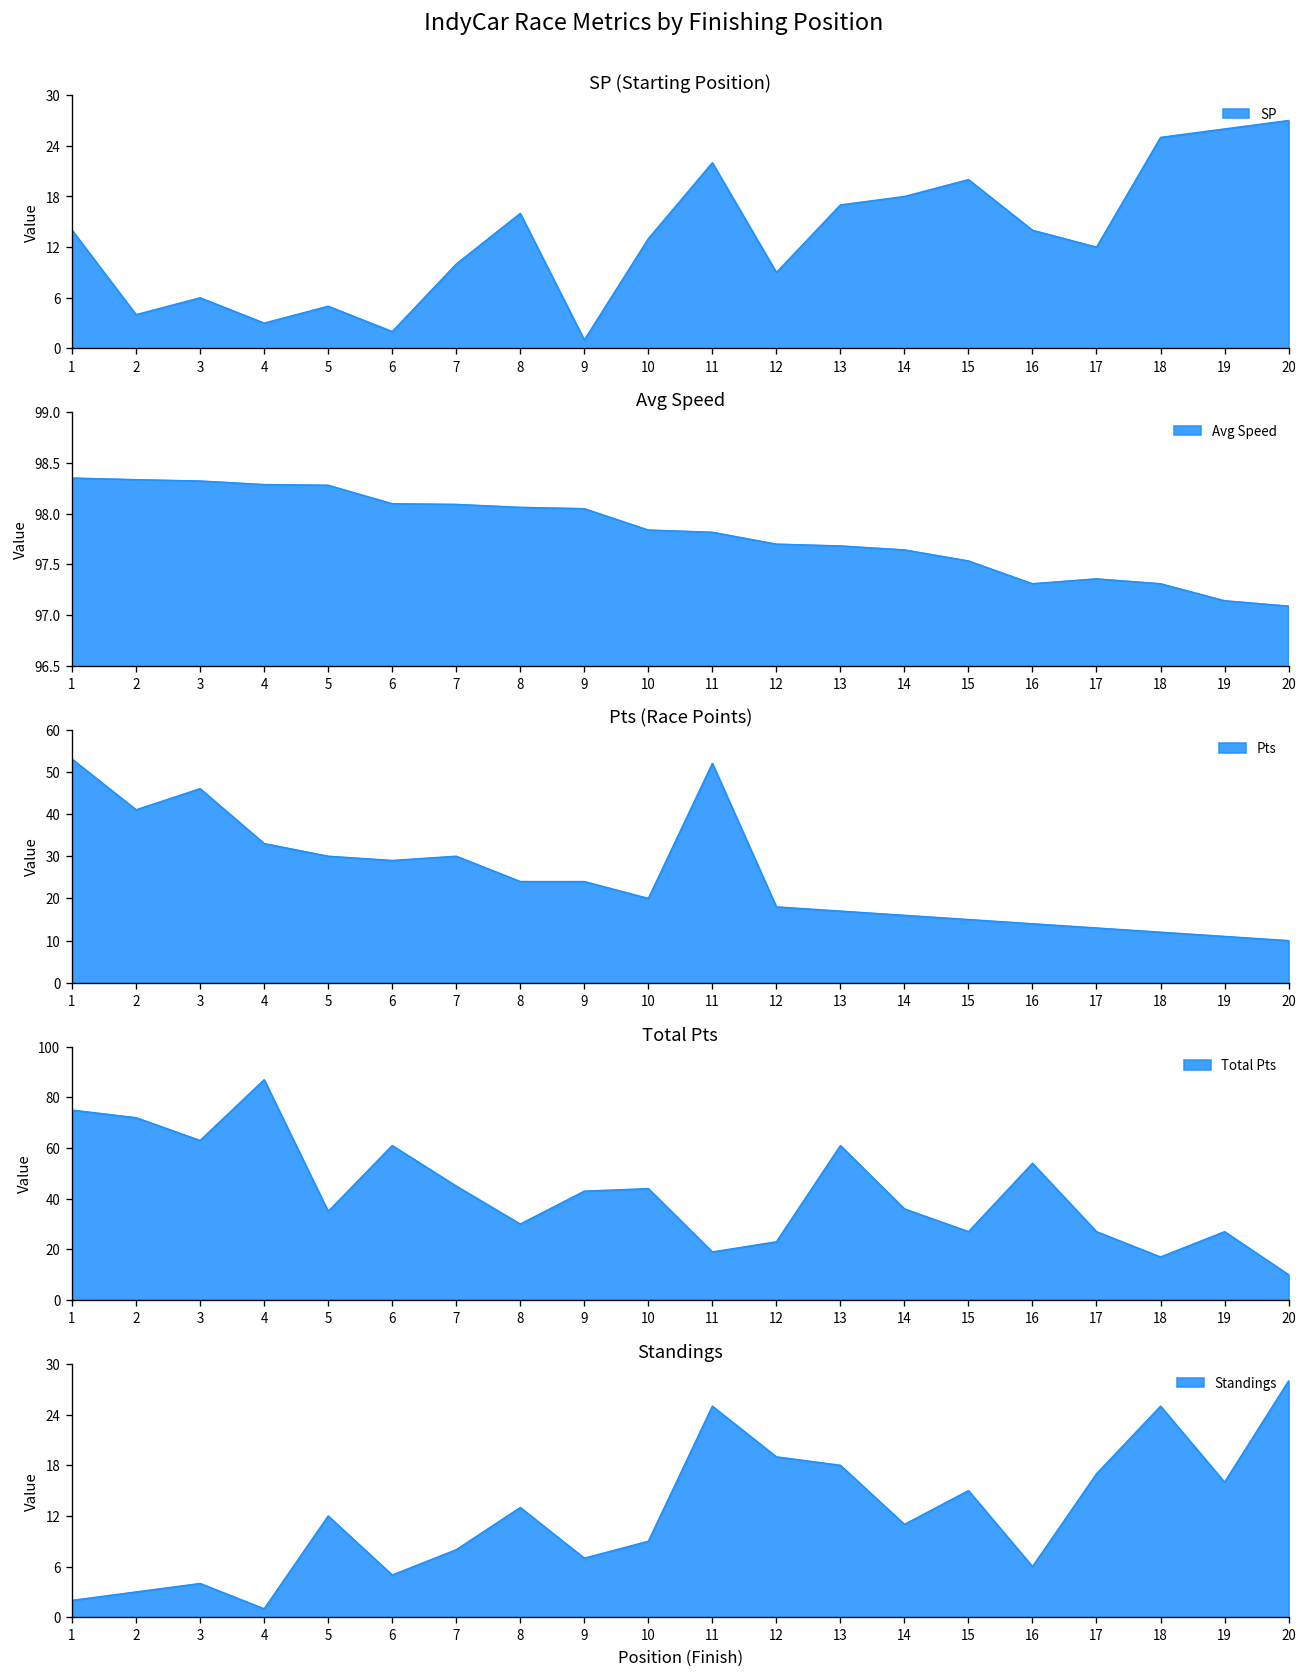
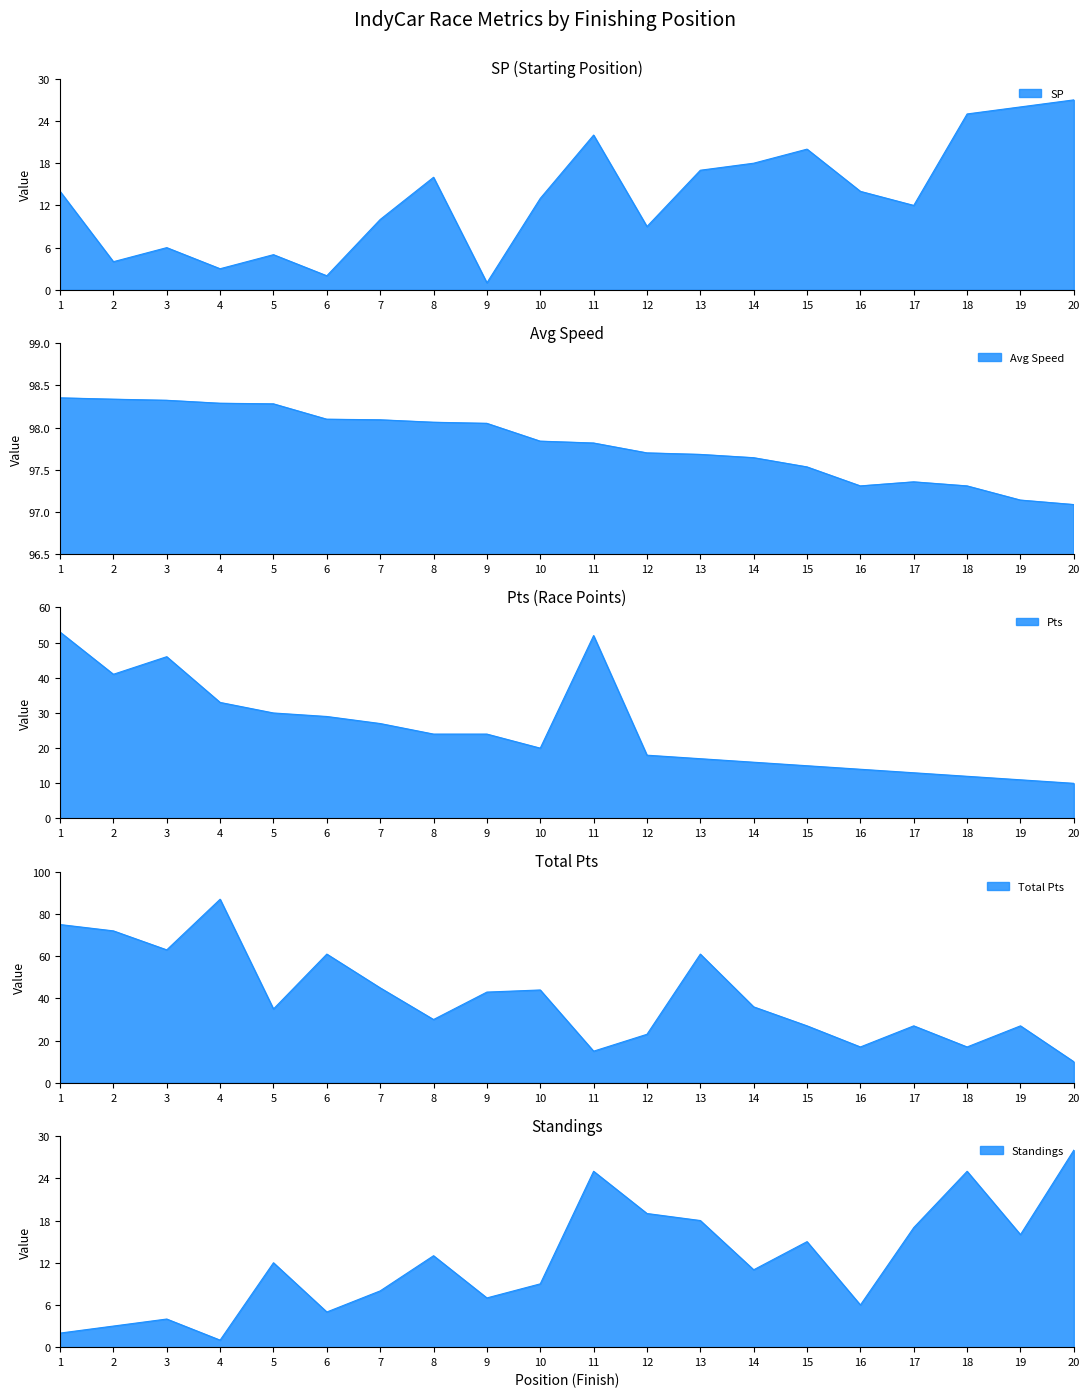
  {
    "SP (Starting Position)": {
      "1": 14,
      "2": 4,
      "3": 6,
      "4": 3,
      "5": 5,
      "6": 2,
      "7": 10,
      "8": 16,
      "9": 1,
      "10": 13,
      "11": 22,
      "12": 9,
      "13": 17,
      "14": 18,
      "15": 20,
      "16": 14,
      "17": 12,
      "18": 25,
      "19": 26,
      "20": 27
    },
    "Avg Speed": {
      "1": 98.4,
      "2": 98.3,
      "3": 98.3,
      "4": 98.3,
      "5": 98.3,
      "6": 98.1,
      "7": 98.1,
      "8": 98.1,
      "9": 98.0,
      "10": 97.8,
      "11": 97.8,
      "12": 97.7,
      "13": 97.7,
      "14": 97.6,
      "15": 97.5,
      "16": 97.3,
      "17": 97.4,
      "18": 97.3,
      "19": 97.1,
      "20": 97.1
    },
    "Pts (Race Points)": {
      "1": 53,
      "2": 41,
      "3": 46,
      "4": 33,
      "5": 30,
      "6": 29,
-     "7": 30,
+     "7": 27,
      "8": 24,
      "9": 24,
      "10": 20,
      "11": 52,
      "12": 18,
      "13": 17,
      "14": 16,
      "15": 15,
      "16": 14,
      "17": 13,
      "18": 12,
      "19": 11,
      "20": 10
    },
    "Total Pts": {
      "1": 75,
      "2": 72,
      "3": 63,
      "4": 87,
      "5": 35,
      "6": 61,
      "7": 45,
      "8": 30,
      "9": 43,
      "10": 44,
-     "11": 19,
+     "11": 15,
      "12": 23,
      "13": 61,
      "14": 36,
      "15": 27,
-     "16": 54,
+     "16": 17,
      "17": 27,
      "18": 17,
      "19": 27,
      "20": 10
    },
    "Standings": {
      "1": 2,
      "2": 3,
      "3": 4,
      "4": 1,
      "5": 12,
      "6": 5,
      "7": 8,
      "8": 13,
      "9": 7,
      "10": 9,
      "11": 25,
      "12": 19,
      "13": 18,
      "14": 11,
      "15": 15,
      "16": 6,
      "17": 17,
      "18": 25,
      "19": 16,
      "20": 28
    }
  }
